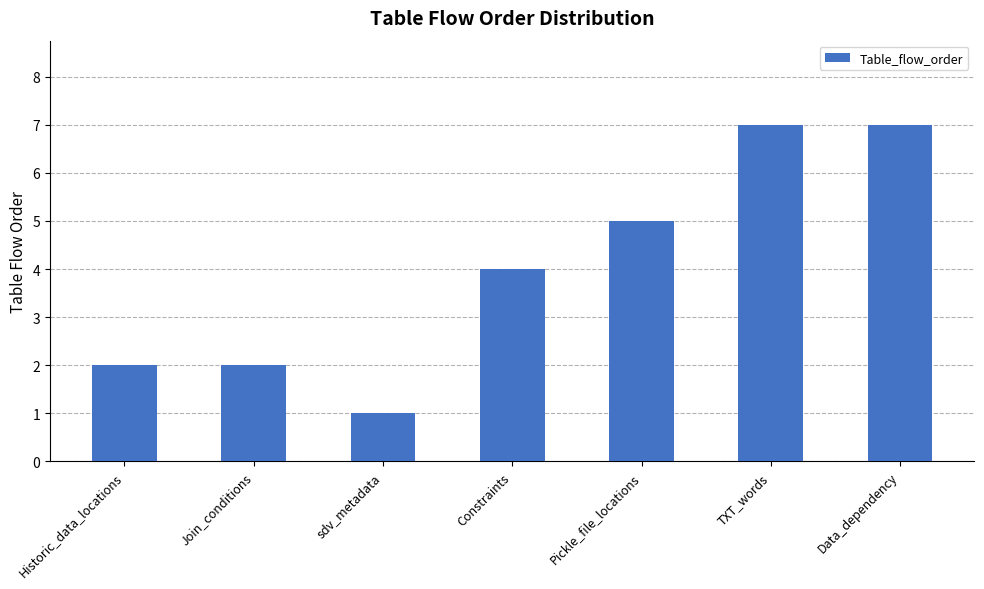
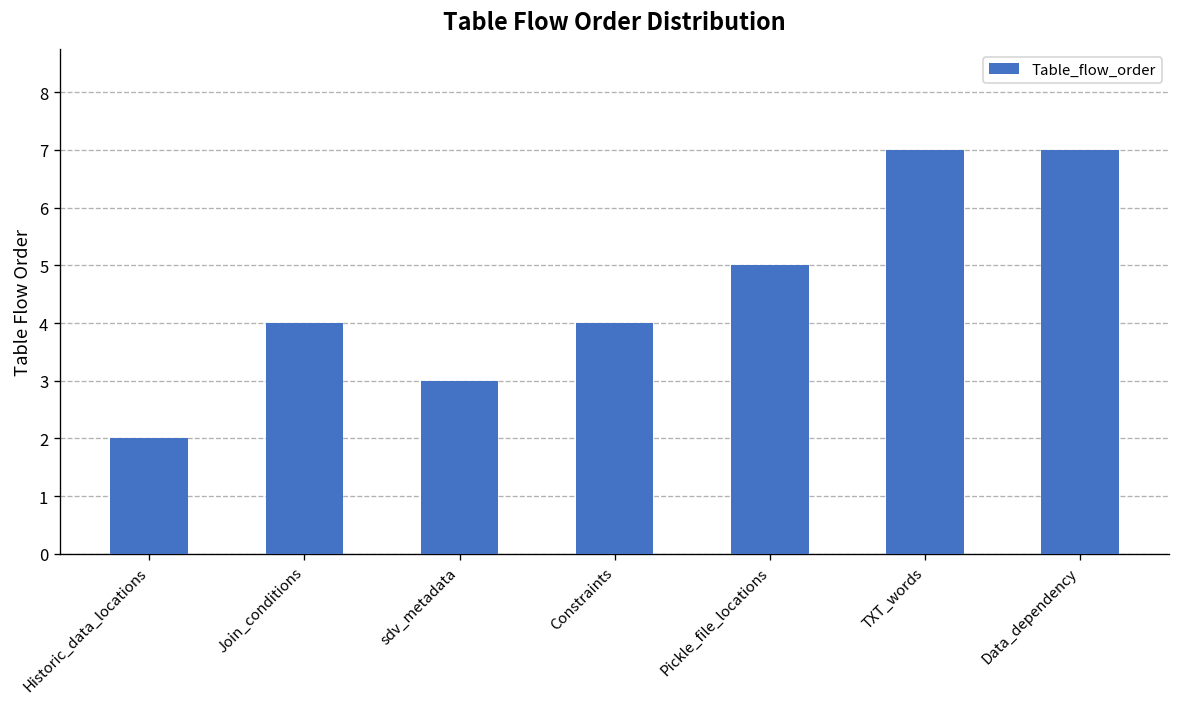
  {
    "Historic_data_locations": 2,
-   "Join_conditions": 2,
-   "sdv_metadata": 1,
+   "Join_conditions": 4,
+   "sdv_metadata": 3,
    "Constraints": 4,
    "Pickle_file_locations": 5,
    "TXT_words": 7,
    "Data_dependency": 7
  }
